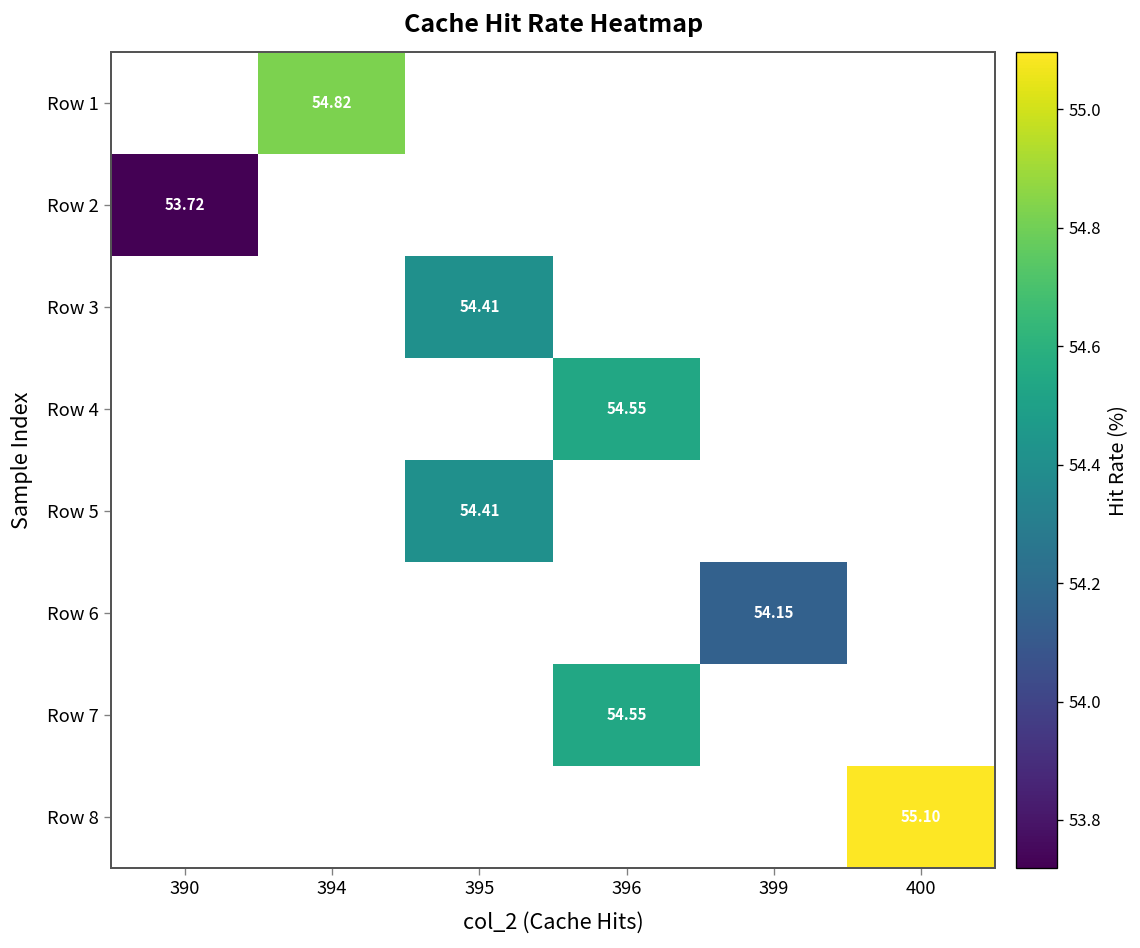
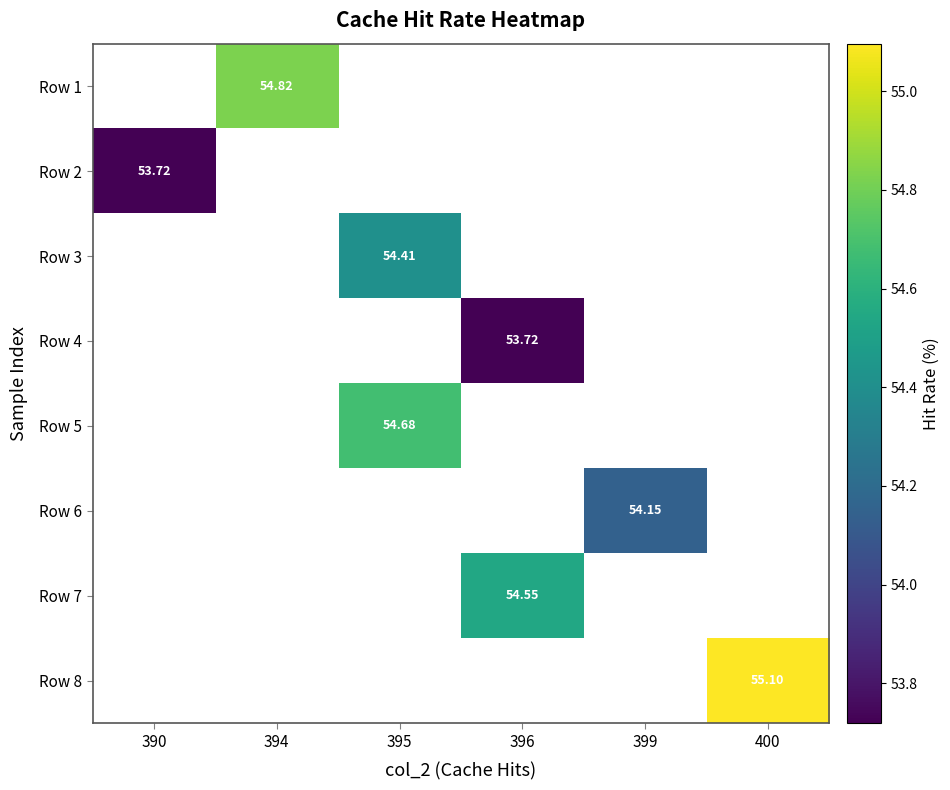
  {
    "Row 1": {
      "394": 54.82
    },
    "Row 2": {
      "390": 53.72
    },
    "Row 3": {
      "395": 54.41
    },
    "Row 4": {
-     "396": 54.55
+     "396": 53.72
    },
    "Row 5": {
-     "395": 54.41
+     "395": 54.68
    },
    "Row 6": {
      "399": 54.15
    },
    "Row 7": {
      "396": 54.55
    },
    "Row 8": {
      "400": 55.10
    }
  }
